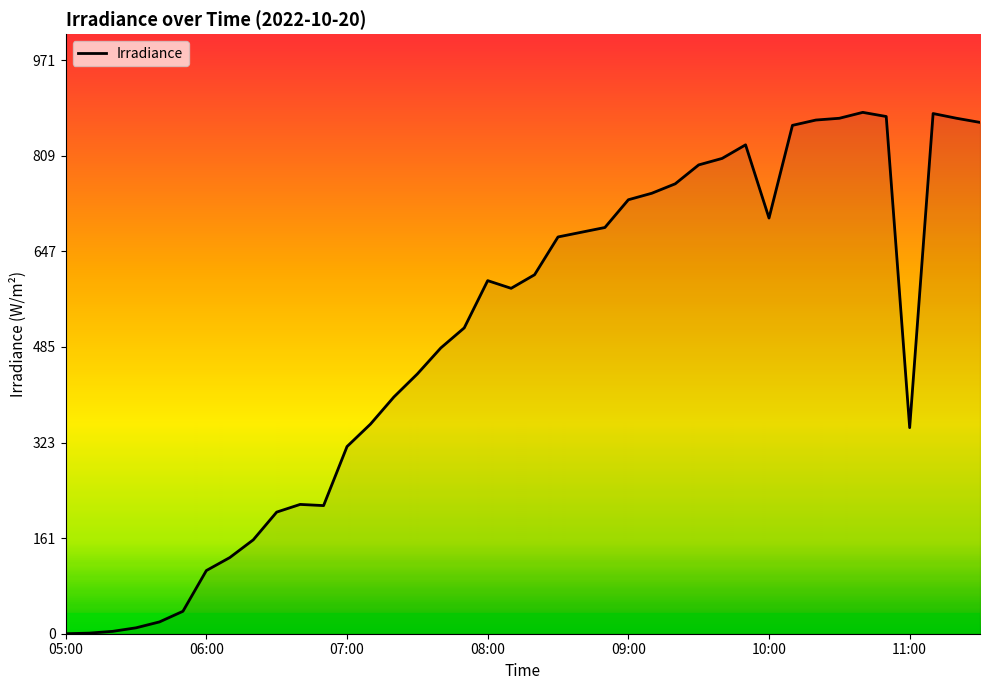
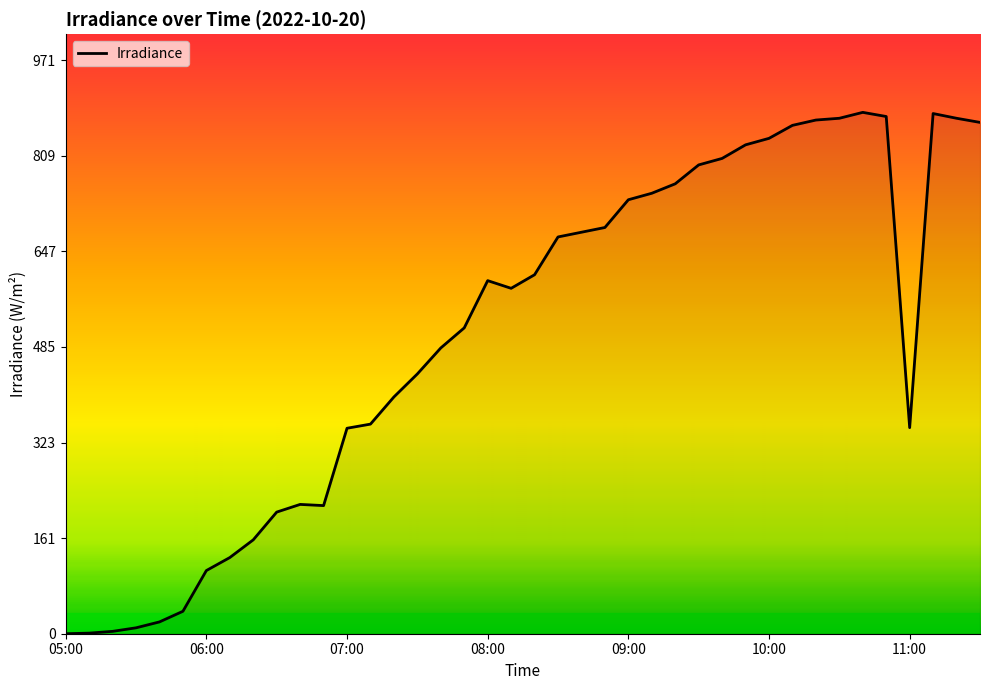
  {
    "06:00": 110,
-   "07:00": 320,
+   "07:00": 350,
    "08:00": 600,
    "09:00": 740,
-   "10:00": 700,
+   "10:00": 840,
    "11:00": 350
  }
